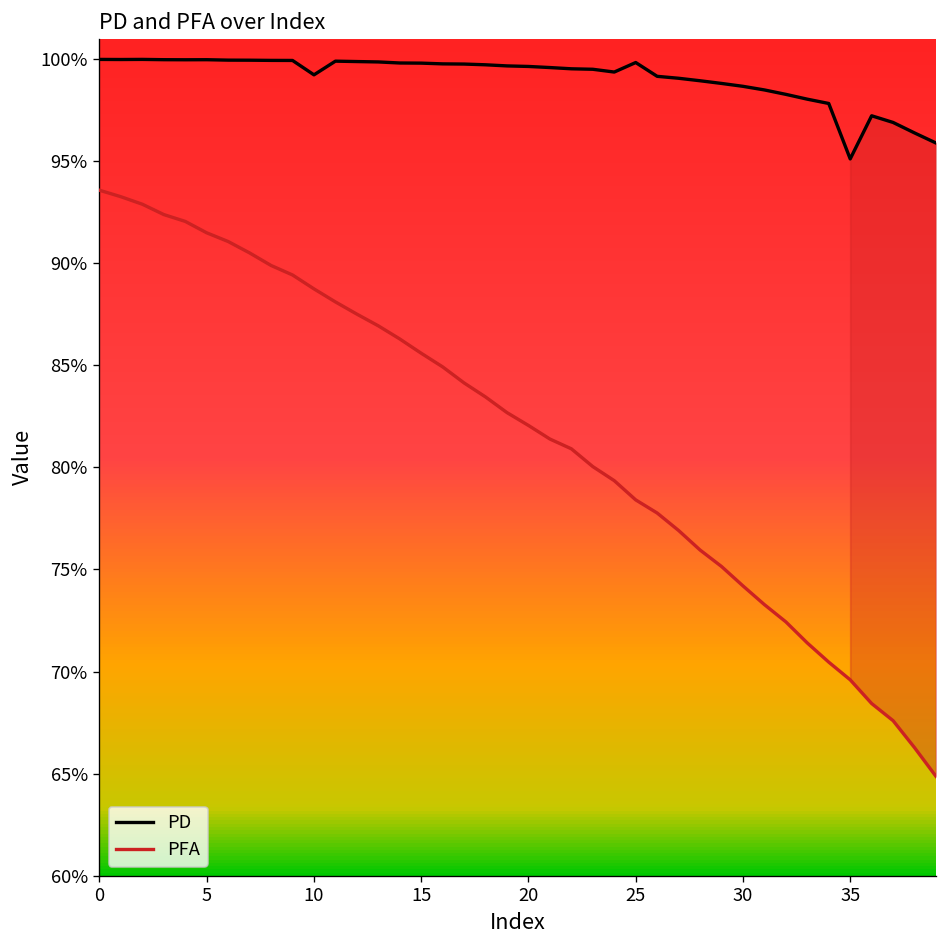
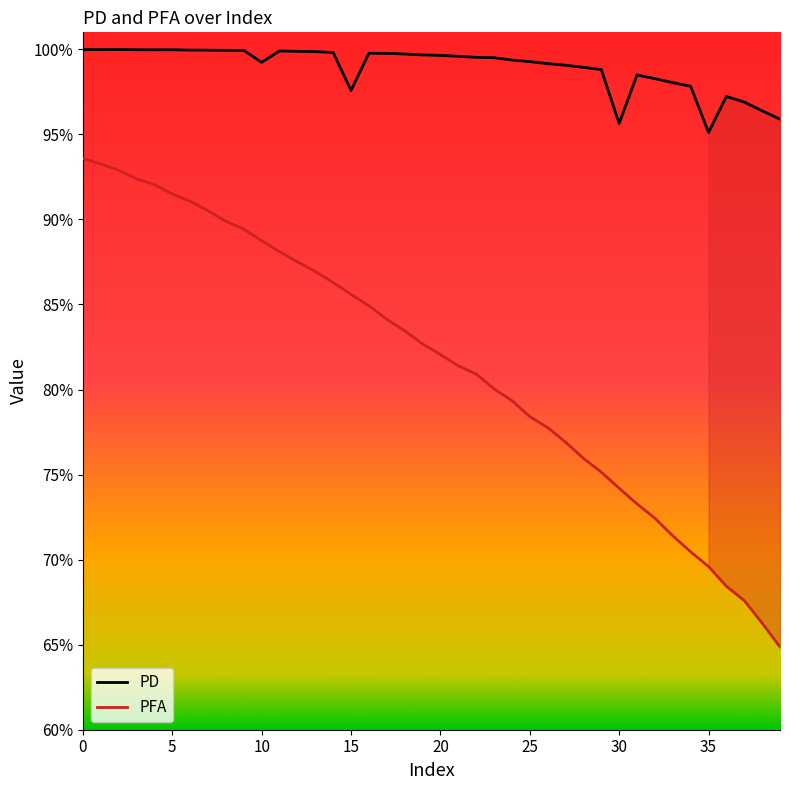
  {
    "PD": {
      "0": "100.0%",
      "5": "100.0%",
      "10": "99.2%",
-     "15": "99.8%",
+     "15": "97.6%",
      "20": "99.6%",
-     "25": "99.8%",
-     "30": "98.7%"
+     "25": "99.3%",
+     "30": "95.6%"
    }
  }
